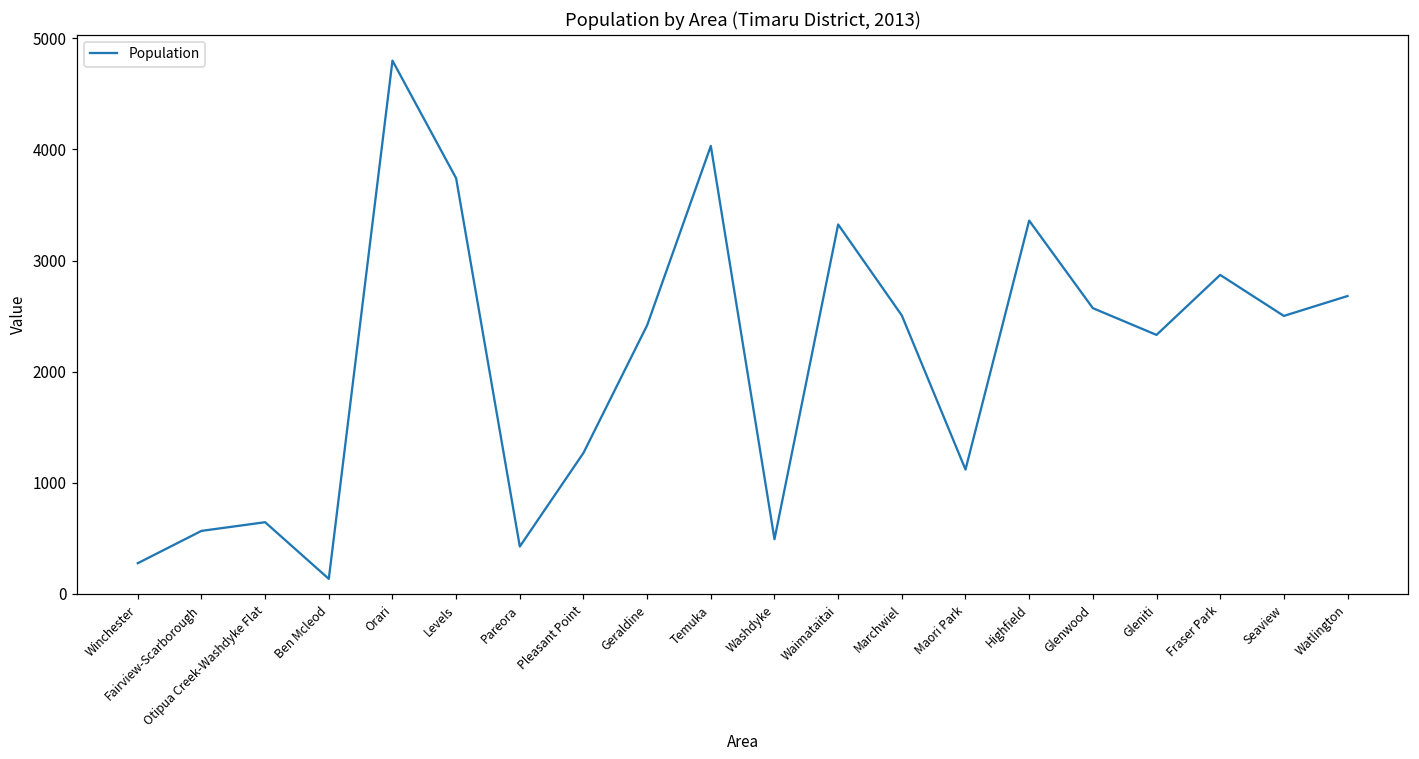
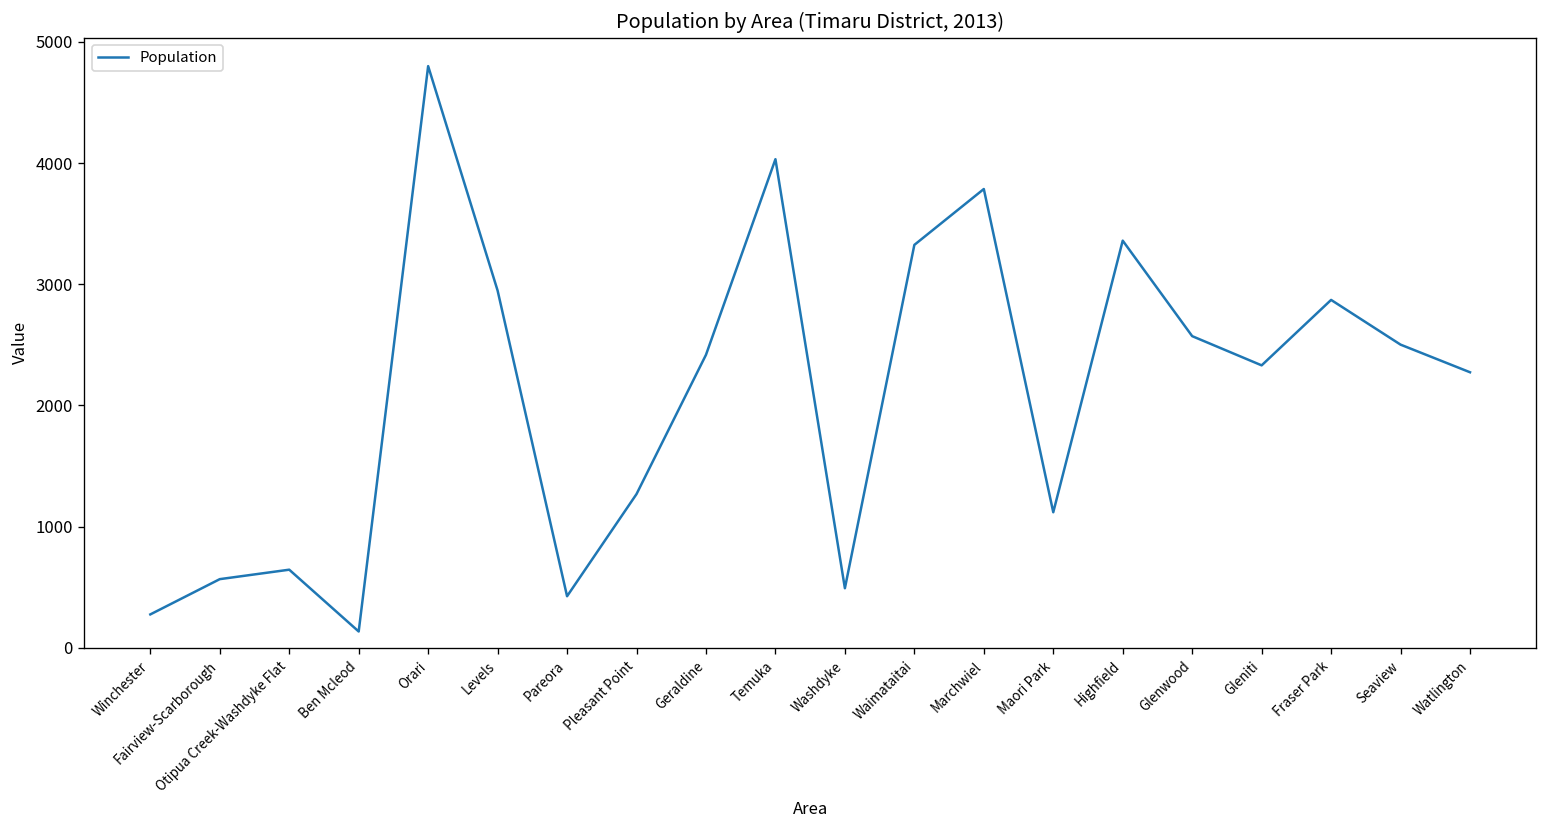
  {
    "Winchester": 280,
    "Fairview-Scarborough": 570,
    "Otipua Creek-Washdyke Flat": 650,
    "Ben Mcleod": 140,
    "Orari": 4800,
-   "Levels": 3740,
+   "Levels": 2950,
    "Pareora": 430,
    "Pleasant Point": 1270,
    "Geraldine": 2420,
    "Temuka": 4030,
    "Washdyke": 490,
    "Waimataitai": 3330,
-   "Marchwiel": 2510,
+   "Marchwiel": 3790,
    "Maori Park": 1120,
    "Highfield": 3360,
    "Glenwood": 2570,
    "Gleniti": 2330,
    "Fraser Park": 2870,
    "Seaview": 2500,
-   "Watlington": 2680
+   "Watlington": 2270
  }
